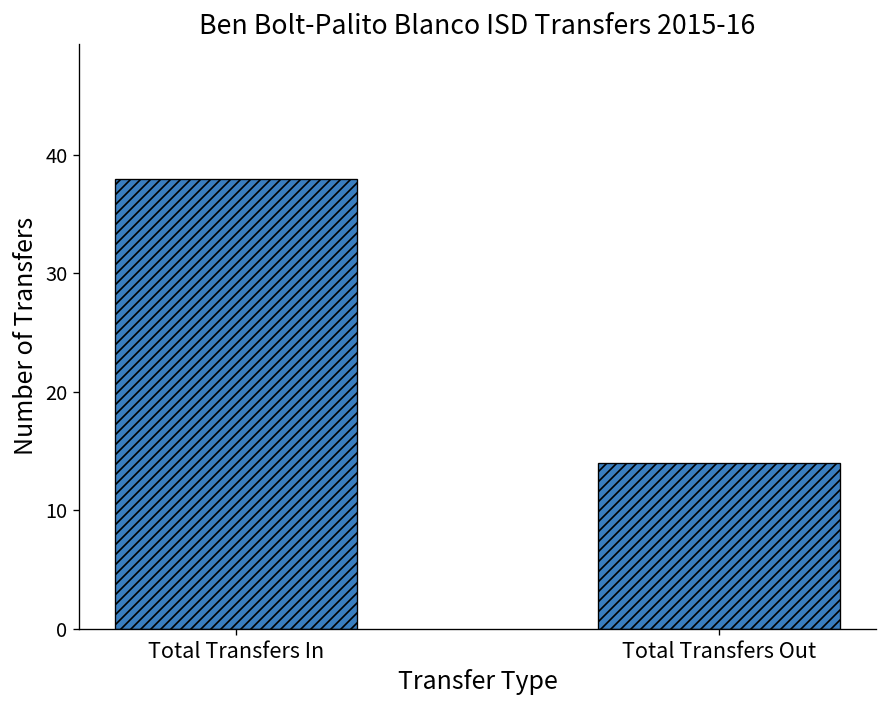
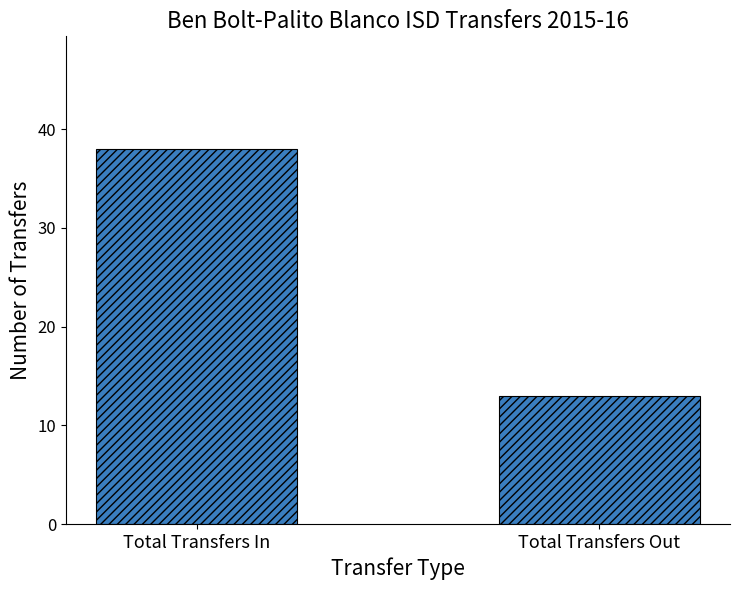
  {
    "Total Transfers In": 38,
-   "Total Transfers Out": 14
+   "Total Transfers Out": 13
  }
